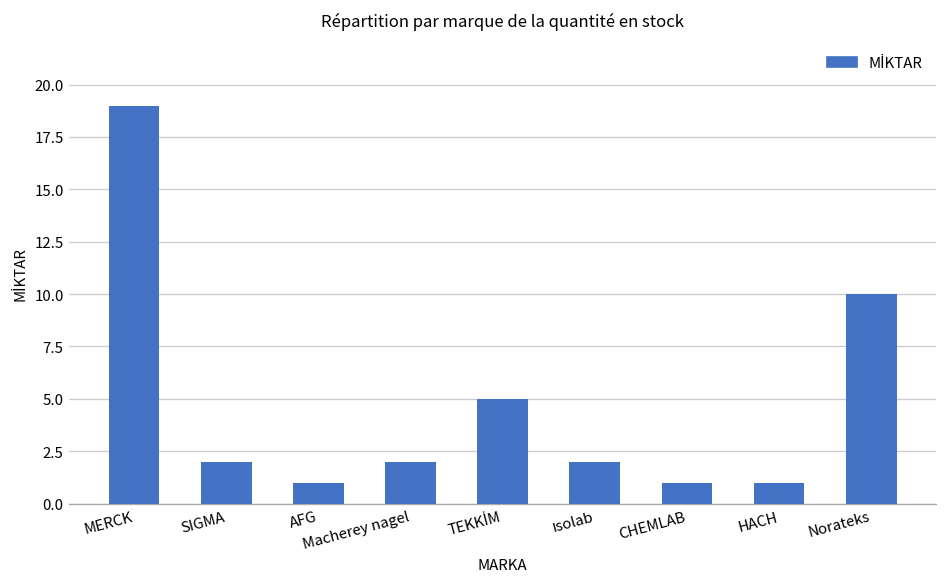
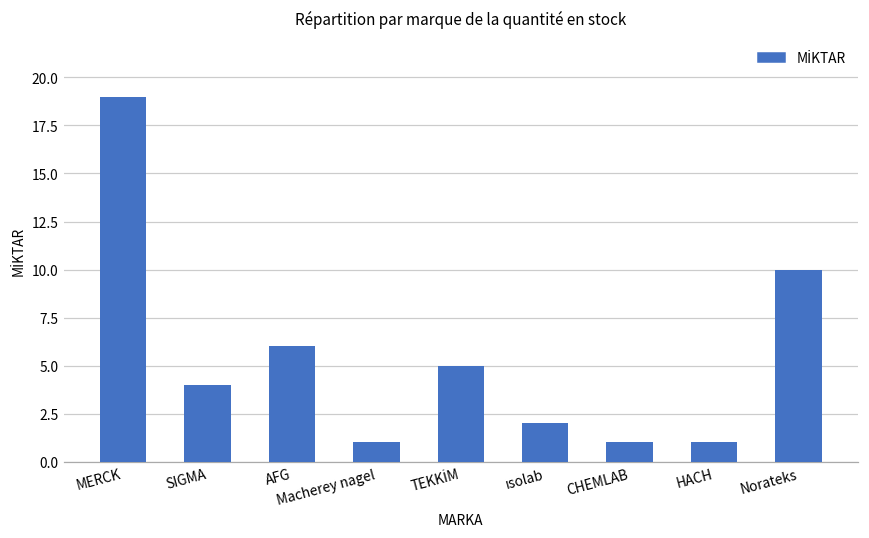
  {
    "MERCK": 19,
-   "SIGMA": 2,
-   "AFG": 1,
-   "Macherey nagel": 2,
+   "SIGMA": 4,
+   "AFG": 6,
+   "Macherey nagel": 1,
    "TEKKİM": 5,
    "ısolab": 2,
    "CHEMLAB": 1,
    "HACH": 1,
    "Norateks": 10
  }
